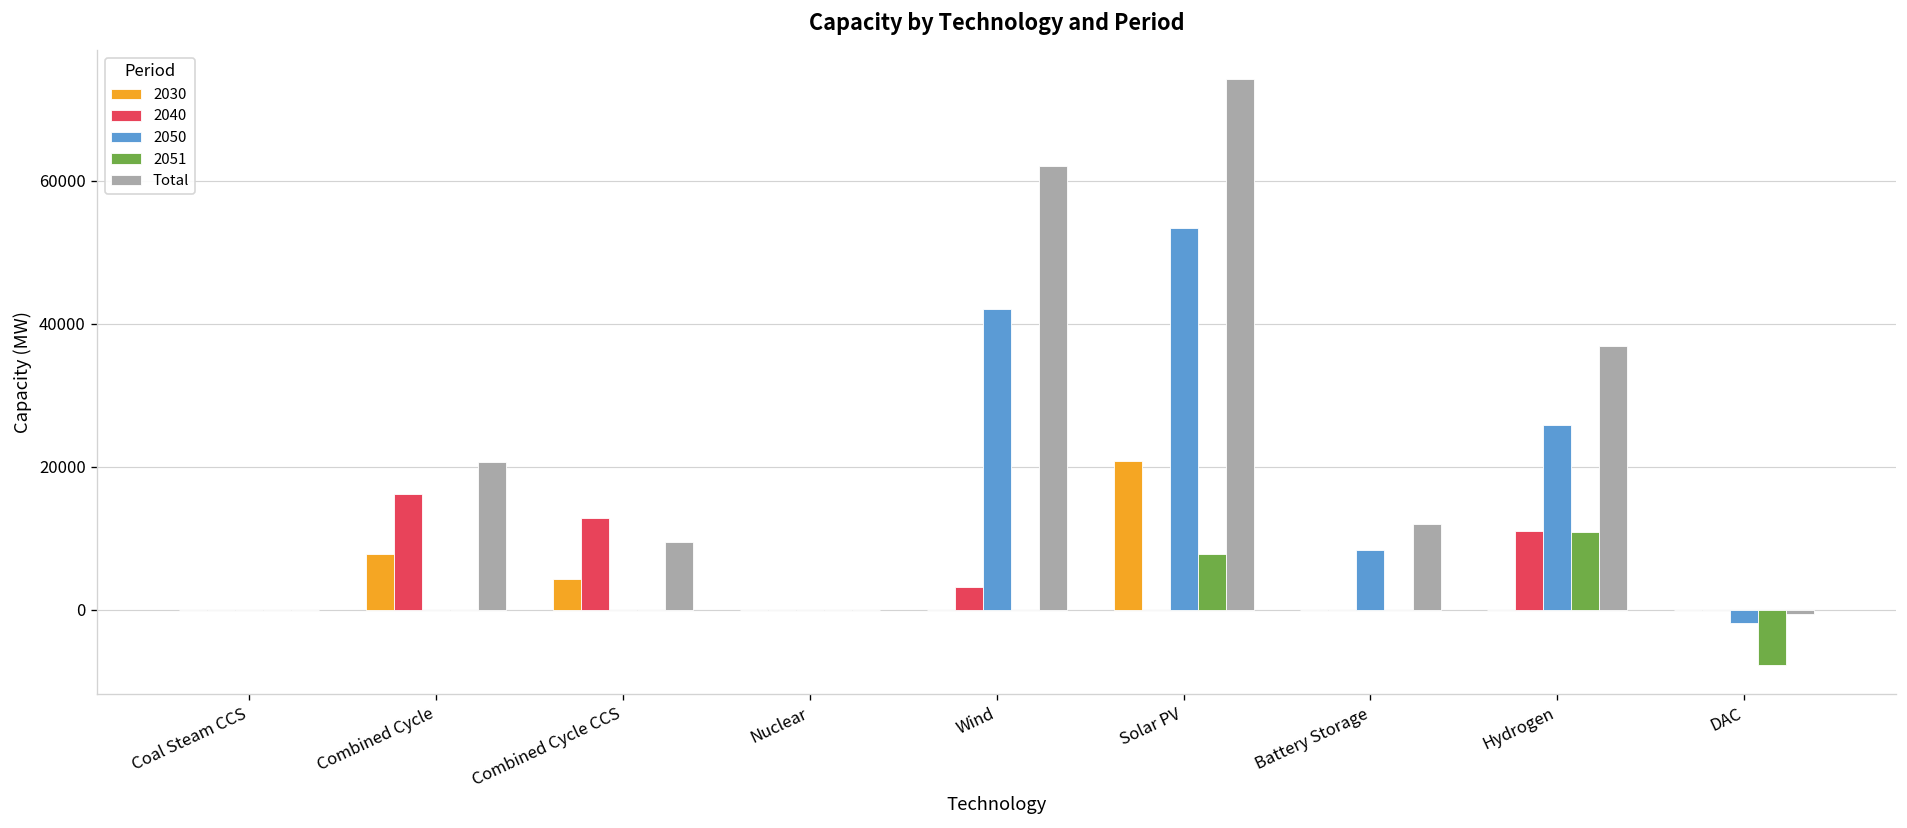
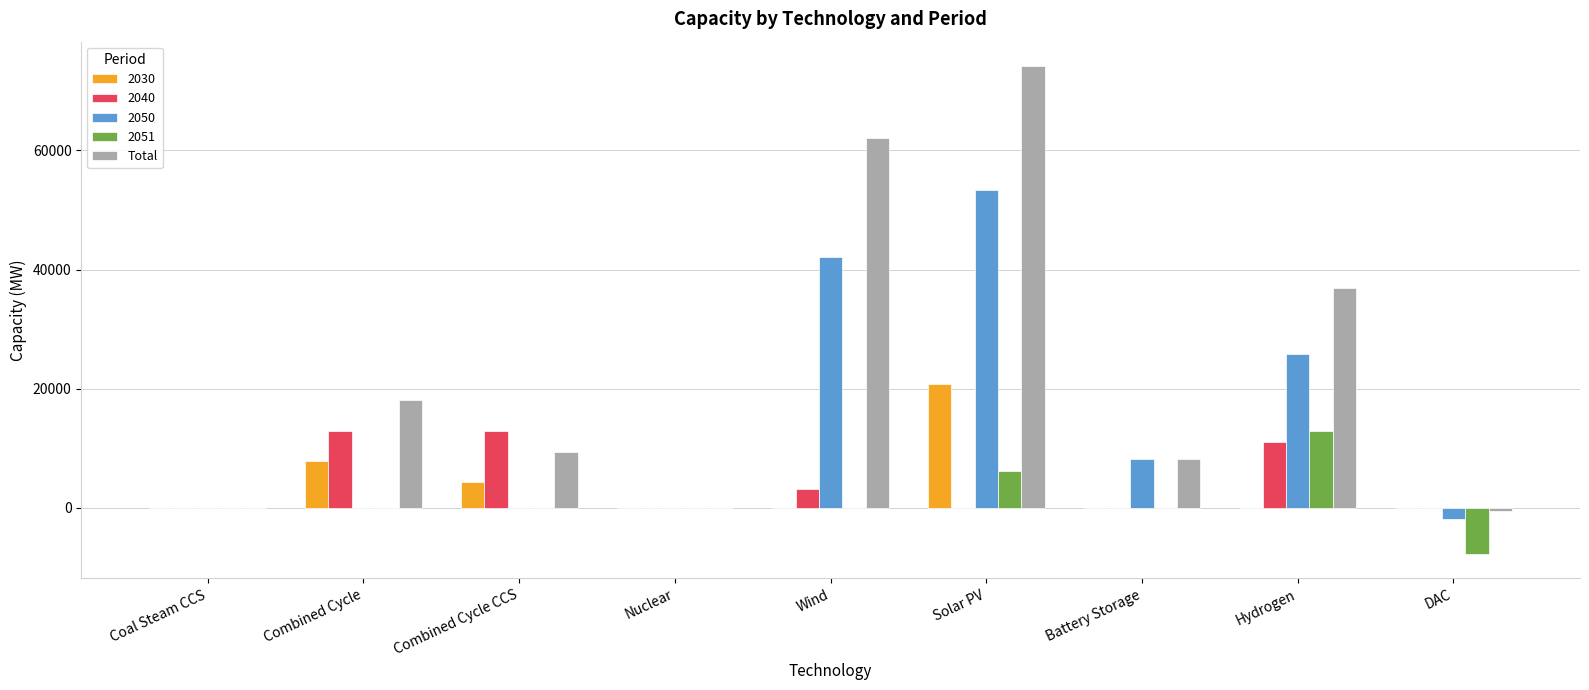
  {
    "2030": {
      "Coal Steam CCS": 0,
      "Combined Cycle": 8000,
      "Combined Cycle CCS": 4000,
      "Nuclear": 0,
      "Wind": 0,
      "Solar PV": 21000,
      "Battery Storage": 0,
      "Hydrogen": 0,
      "DAC": 0
    },
    "2040": {
      "Coal Steam CCS": 0,
-     "Combined Cycle": 16000,
+     "Combined Cycle": 13000,
      "Combined Cycle CCS": 13000,
      "Nuclear": 0,
      "Wind": 3000,
      "Solar PV": 0,
      "Battery Storage": 0,
      "Hydrogen": 11000,
      "DAC": 0
    },
    "2050": {
      "Coal Steam CCS": 0,
      "Combined Cycle": 0,
      "Combined Cycle CCS": 0,
      "Nuclear": 0,
      "Wind": 42000,
      "Solar PV": 53000,
      "Battery Storage": 8000,
      "Hydrogen": 26000,
      "DAC": -2000
    },
    "2051": {
      "Coal Steam CCS": 0,
      "Combined Cycle": 0,
      "Combined Cycle CCS": 0,
      "Nuclear": 0,
      "Wind": 0,
-     "Solar PV": 8000,
+     "Solar PV": 6000,
      "Battery Storage": 0,
-     "Hydrogen": 11000,
+     "Hydrogen": 13000,
      "DAC": -8000
    },
    "Total": {
      "Coal Steam CCS": 0,
-     "Combined Cycle": 21000,
+     "Combined Cycle": 18000,
      "Combined Cycle CCS": 9000,
      "Nuclear": 0,
      "Wind": 62000,
      "Solar PV": 74000,
-     "Battery Storage": 12000,
+     "Battery Storage": 8000,
      "Hydrogen": 37000,
      "DAC": -1000
    }
  }
